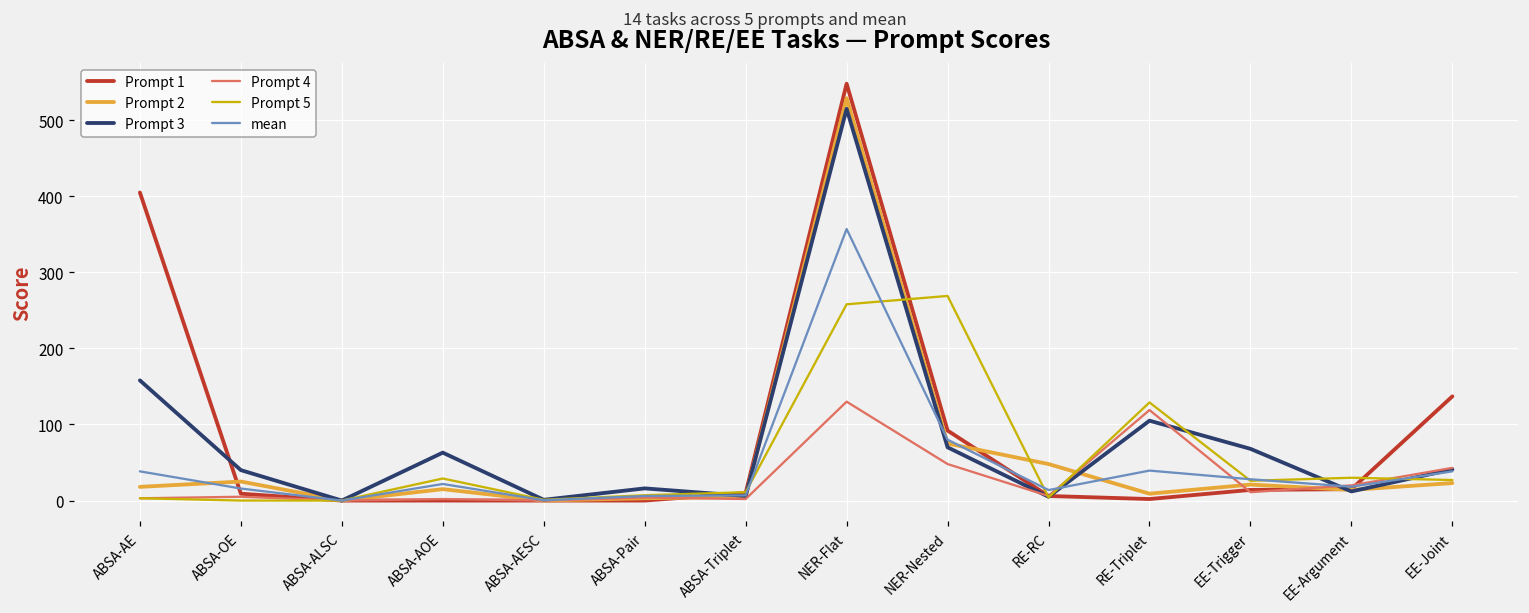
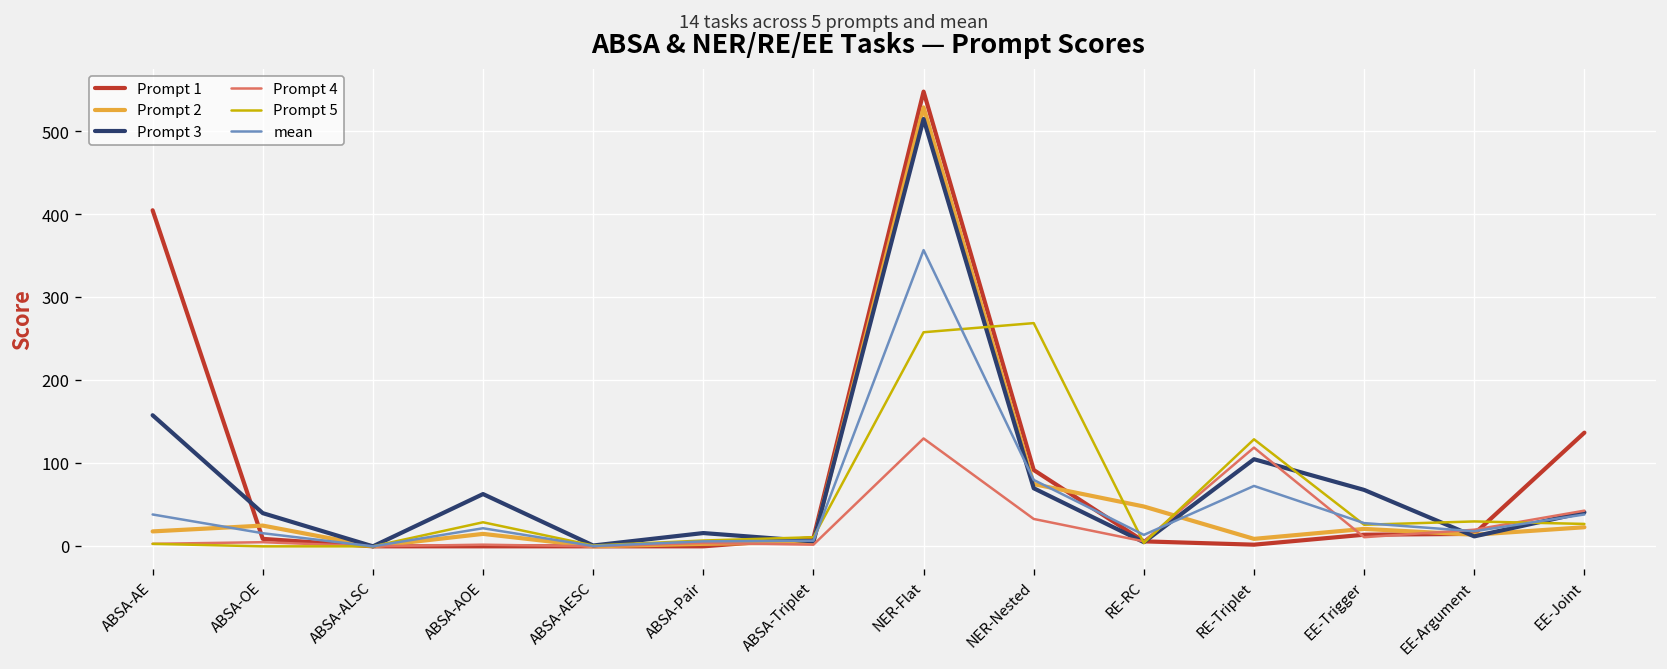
  {
    "Prompt 1": {
      "ABSA-AE": 410,
      "ABSA-OE": 10,
      "NER-Flat": 550,
      "NER-Nested": 90,
      "RE-Triplet": 0,
      "EE-Joint": 140
    },
    "Prompt 2": {
      "ABSA-AE": 20,
      "ABSA-OE": 30,
      "ABSA-AOE": 20,
      "NER-Flat": 530,
      "NER-Nested": 80,
      "RE-RC": 50,
      "RE-Triplet": 10,
      "EE-Trigger": 20,
      "EE-Joint": 20
    },
    "Prompt 3": {
      "ABSA-AE": 160,
      "ABSA-OE": 40,
      "ABSA-AOE": 60,
      "ABSA-Pair": 20,
      "NER-Flat": 520,
      "NER-Nested": 70,
      "RE-Triplet": 110,
      "EE-Trigger": 70
    },
    "Prompt 4": {
      "ABSA-OE": 10,
      "NER-Flat": 130,
-     "NER-Nested": 50,
+     "NER-Nested": 30,
      "RE-Triplet": 120
    },
    "Prompt 5": {
      "ABSA-OE": 0,
      "ABSA-AOE": 30,
      "NER-Flat": 260,
      "NER-Nested": 270,
      "RE-Triplet": 130,
      "EE-Argument": 30,
      "EE-Joint": 30
    },
    "mean": {
      "ABSA-AE": 40,
      "ABSA-OE": 20,
      "ABSA-AOE": 20,
      "NER-Flat": 360,
      "NER-Nested": 80,
      "RE-RC": 10,
-     "RE-Triplet": 40
+     "RE-Triplet": 70
    }
  }
